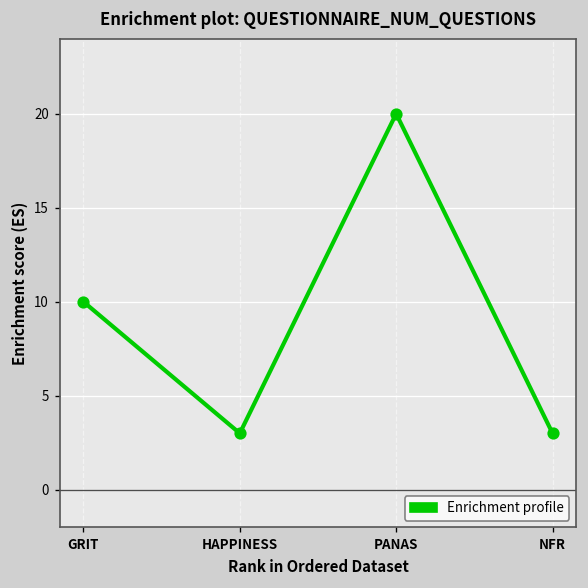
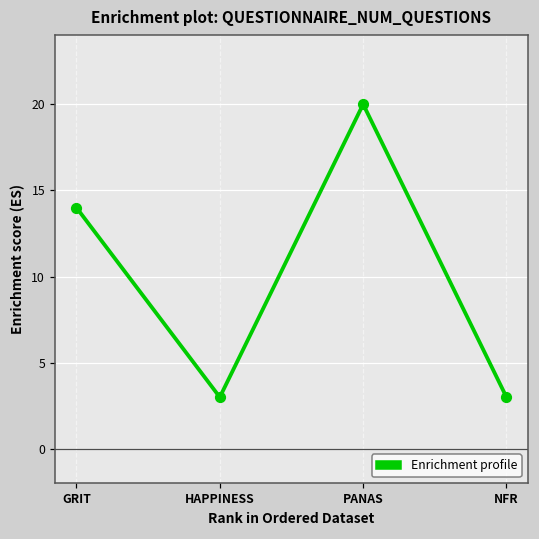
  {
-   "GRIT": 10,
+   "GRIT": 14,
    "HAPPINESS": 3,
    "PANAS": 20,
    "NFR": 3
  }
